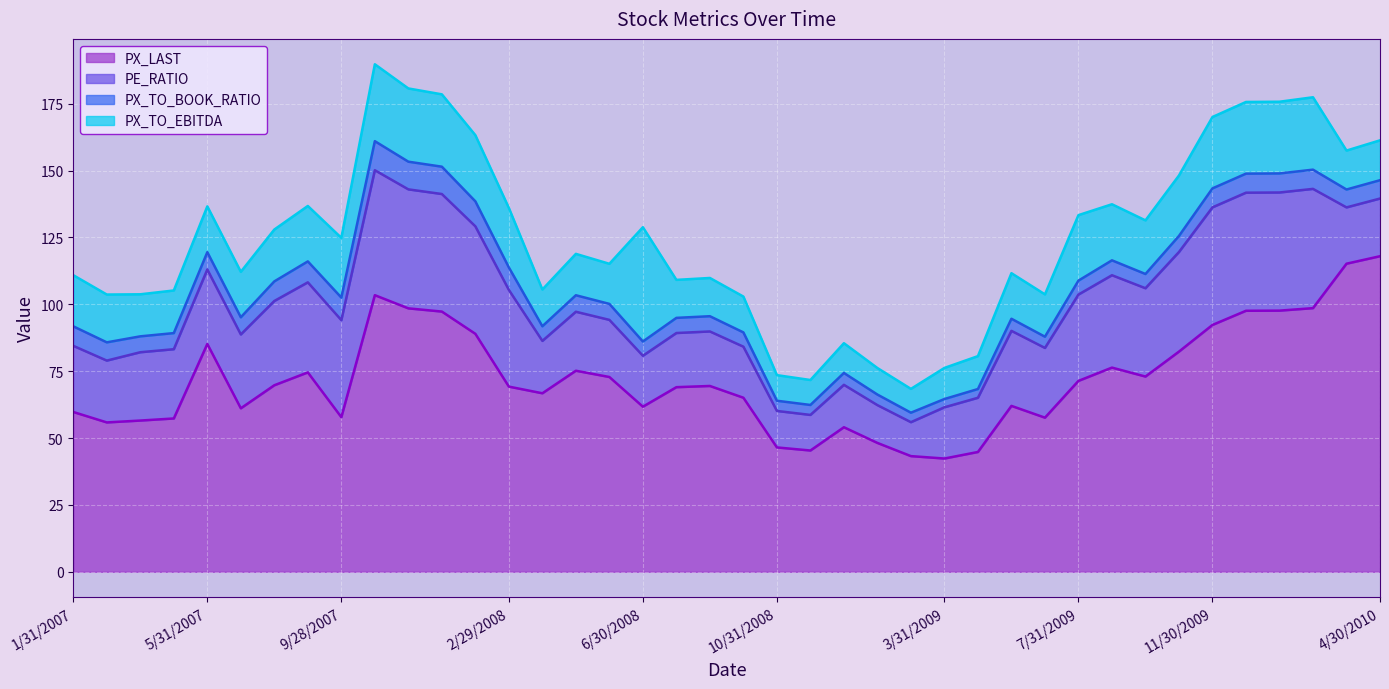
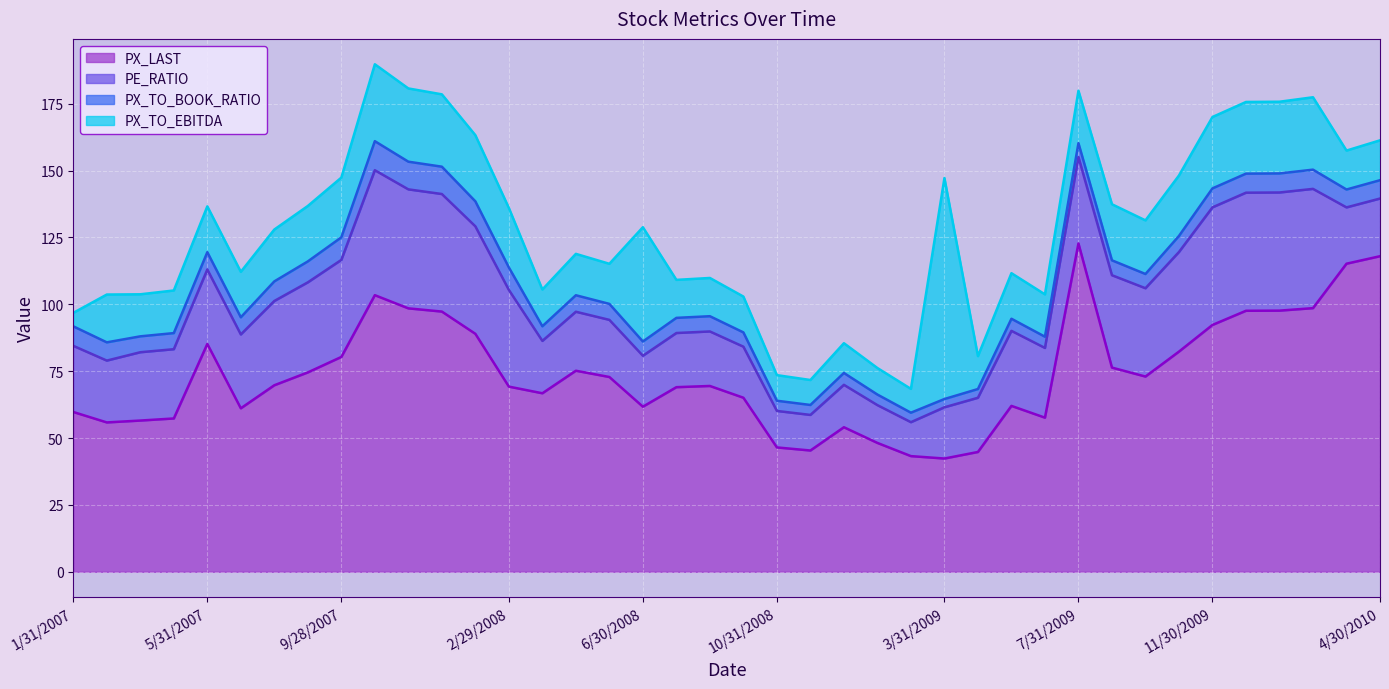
  {
    "PX_LAST": {
      "1/31/2007": 60,
      "5/31/2007": 85,
-     "9/28/2007": 58,
+     "9/28/2007": 80,
      "2/29/2008": 69,
      "6/30/2008": 62,
      "10/31/2008": 47,
      "3/31/2009": 42,
-     "7/31/2009": 71,
+     "7/31/2009": 123,
      "11/30/2009": 92,
      "4/30/2010": 118
    },
    "PX_TO_EBITDA": {
-     "1/31/2007": 19,
+     "1/31/2007": 5,
      "5/31/2007": 17,
      "9/28/2007": 22,
      "2/29/2008": 22,
      "6/30/2008": 43,
      "10/31/2008": 10,
-     "3/31/2009": 12,
-     "7/31/2009": 24,
+     "3/31/2009": 83,
+     "7/31/2009": 20,
      "11/30/2009": 27,
      "4/30/2010": 15
    }
  }
